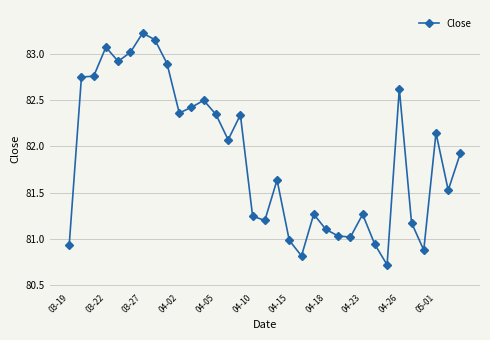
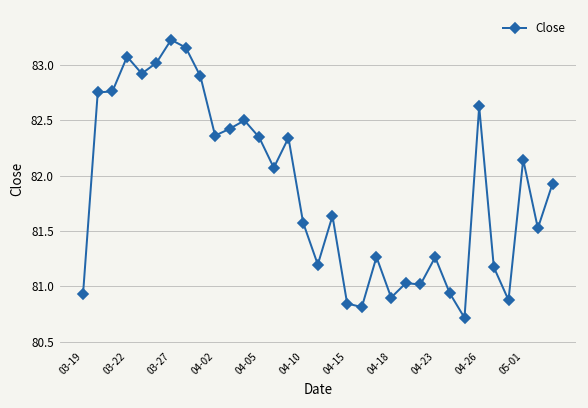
  {
    "03-19": 80.9,
    "03-22": 83.1,
    "03-27": 83.2,
    "04-02": 82.4,
    "04-05": 82.3,
-   "04-10": 81.2,
-   "04-15": 81.0,
-   "04-18": 81.1,
+   "04-10": 81.6,
+   "04-15": 80.8,
+   "04-18": 80.9,
    "04-23": 81.3,
    "04-26": 82.6,
    "05-01": 82.1
  }
